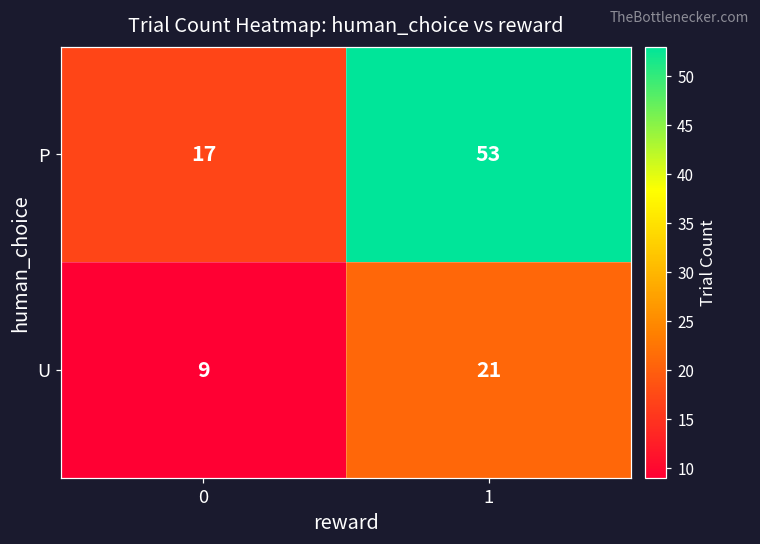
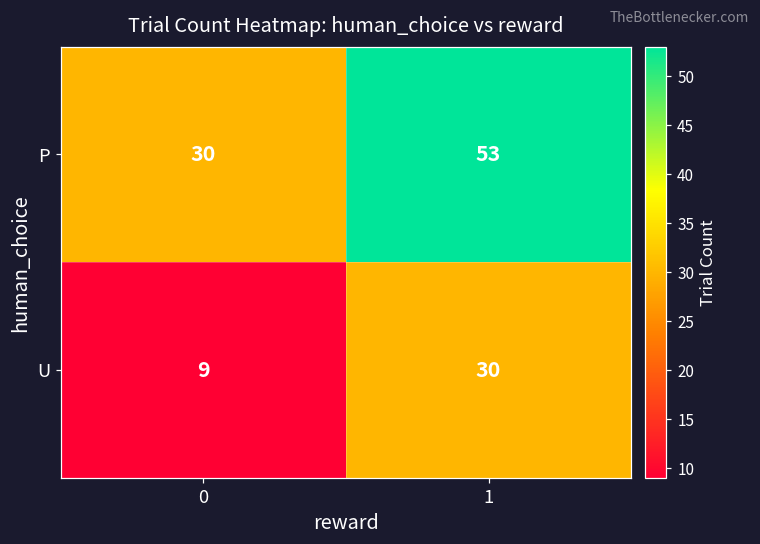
  {
    "P": {
-     "0": 17,
+     "0": 30,
      "1": 53
    },
    "U": {
      "0": 9,
-     "1": 21
+     "1": 30
    }
  }
